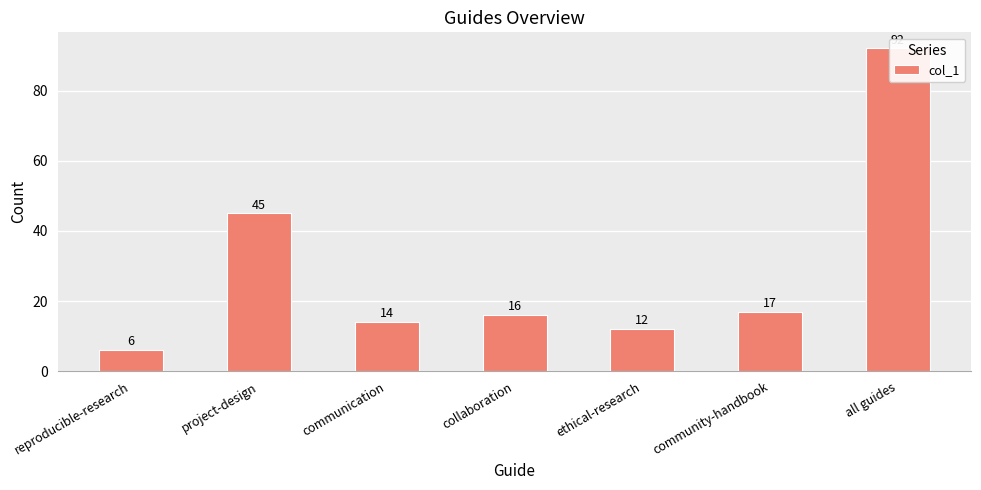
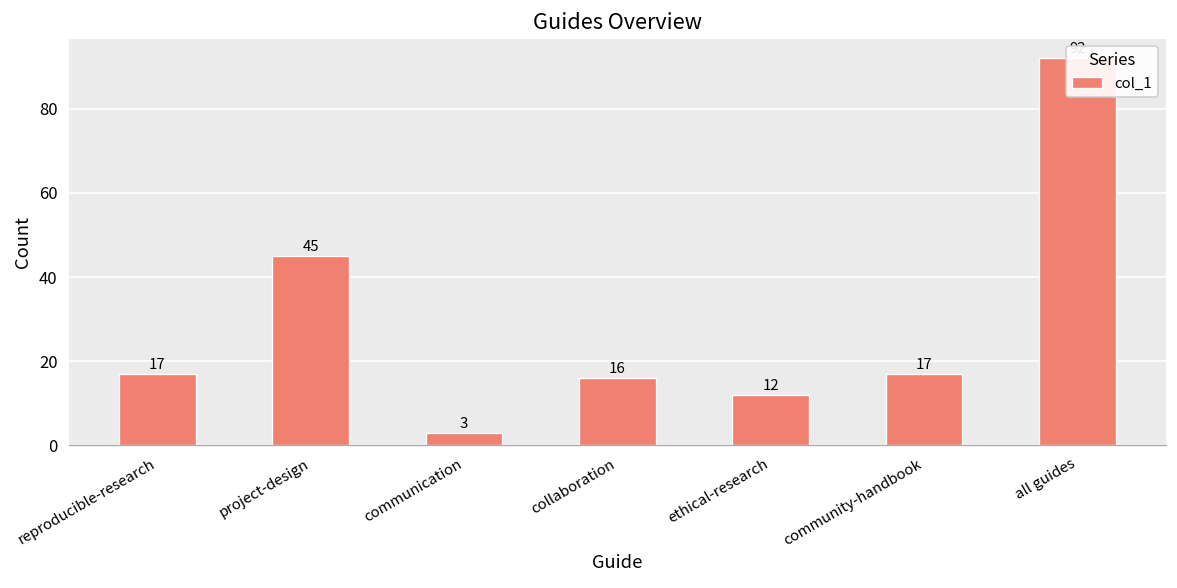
  {
-   "reproducible-research": 6,
+   "reproducible-research": 17,
    "project-design": 45,
-   "communication": 14,
+   "communication": 3,
    "collaboration": 16,
    "ethical-research": 12,
    "community-handbook": 17
  }
